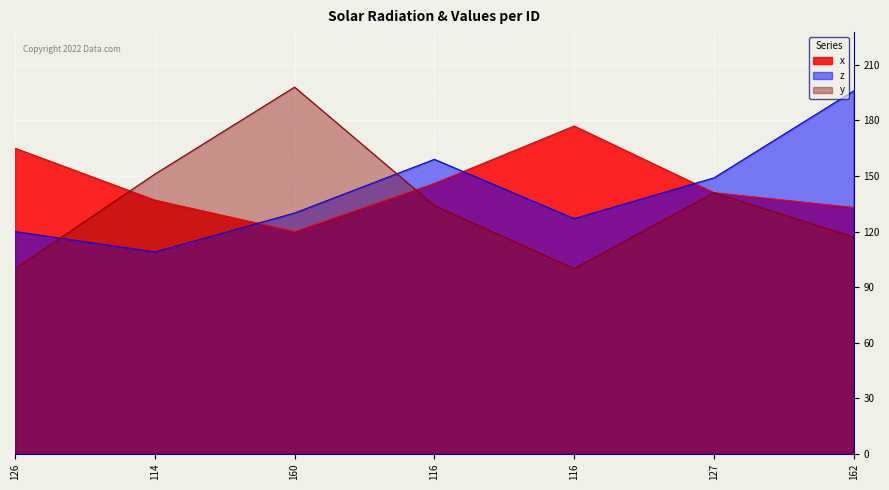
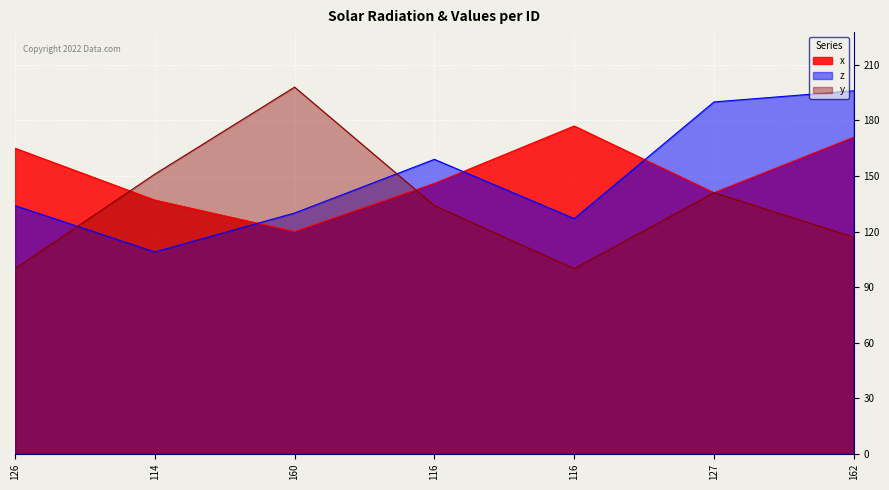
  {
    "x": {
      "126": 165,
      "114": 137,
      "160": 120,
-     "162": 133
+     "162": 171
    },
    "z": {
-     "126": 120,
+     "126": 134,
      "114": 109,
      "160": 130,
-     "127": 149,
+     "127": 190,
      "162": 196
    },
    "y": {
      "126": 100,
      "114": 151,
      "160": 198,
      "162": 117
    }
  }
